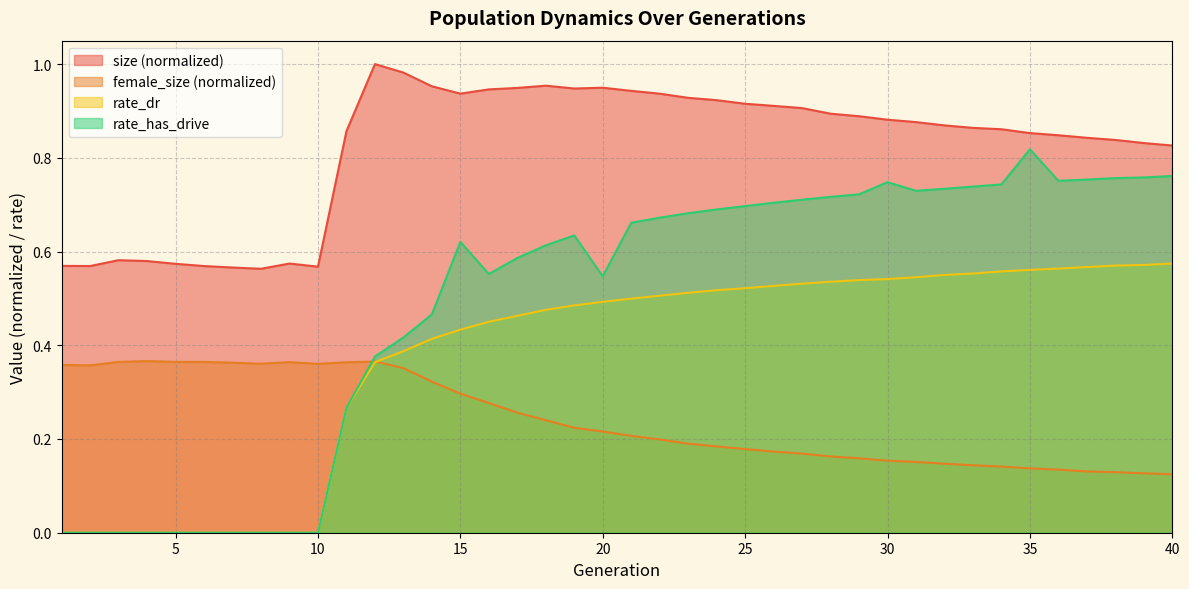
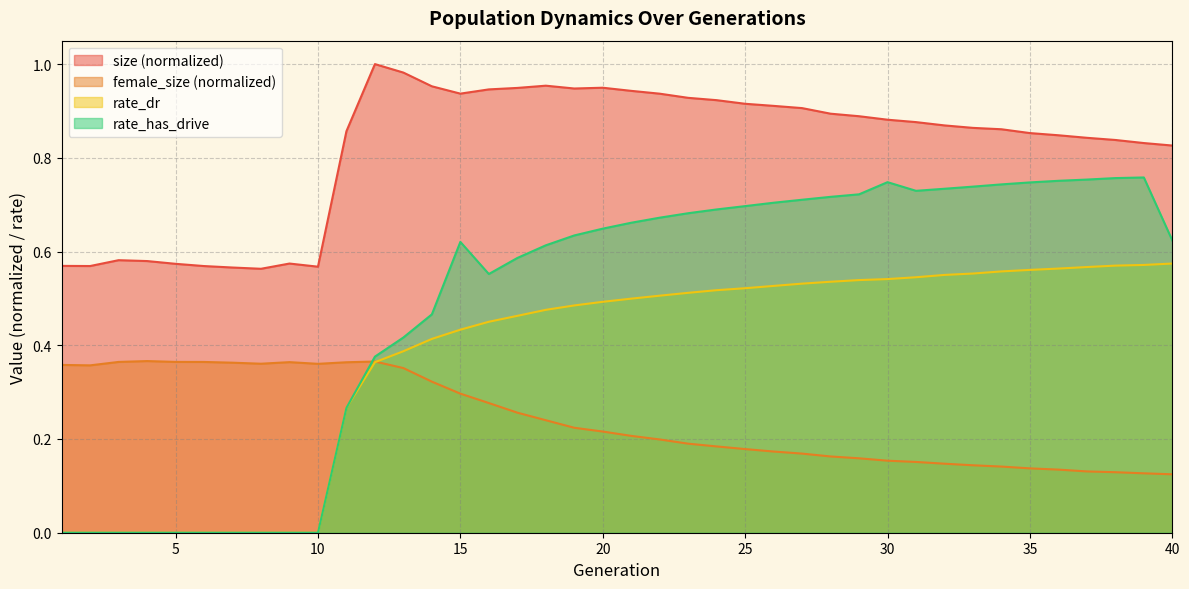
  {
    "rate_has_drive": {
      "15": 0.62,
-     "20": 0.55,
+     "20": 0.65,
      "25": 0.70,
      "30": 0.75,
-     "35": 0.82,
-     "40": 0.76
+     "35": 0.75,
+     "40": 0.62
    }
  }
